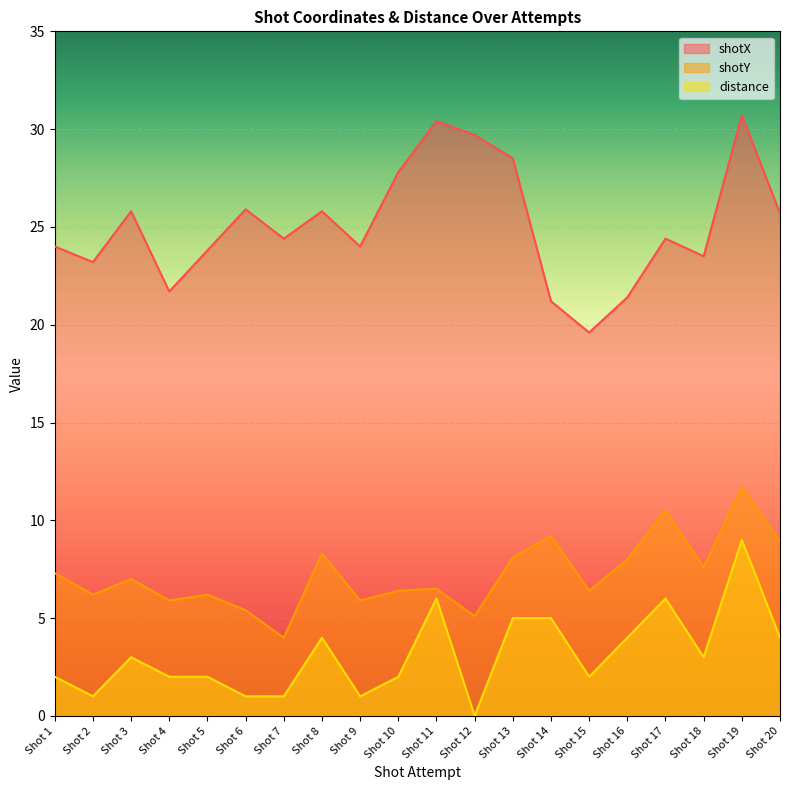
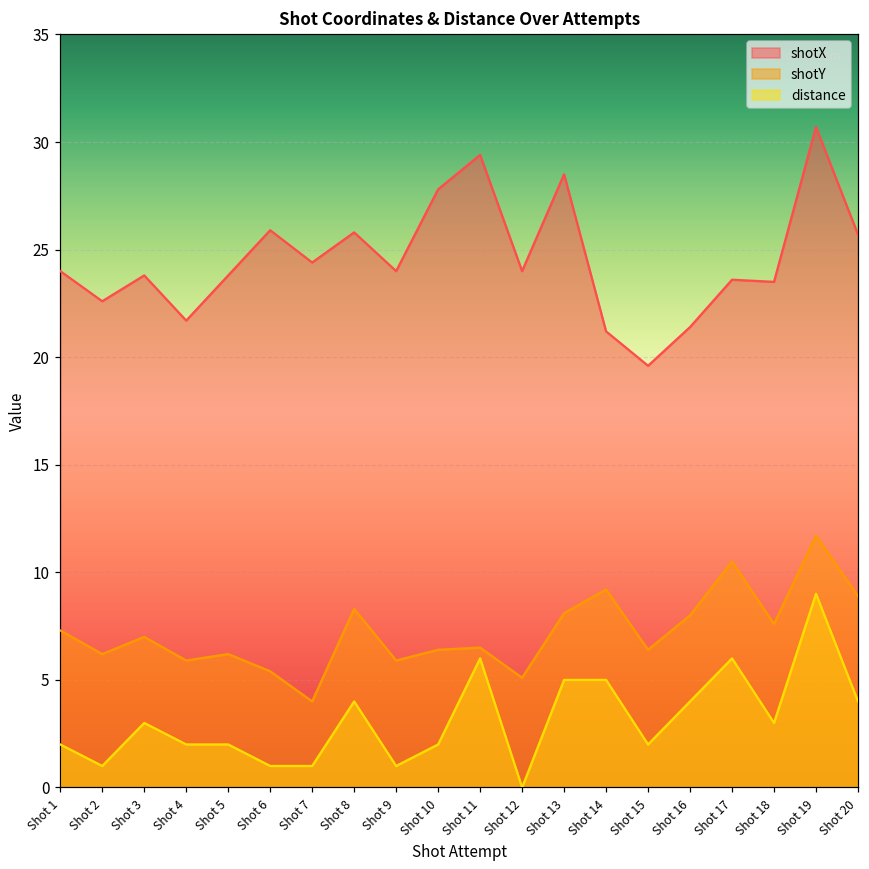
  {
    "shotX": {
      "Shot 1": 24.0,
-     "Shot 2": 23.2,
-     "Shot 3": 25.8,
+     "Shot 2": 22.6,
+     "Shot 3": 23.8,
      "Shot 4": 21.7,
      "Shot 5": 23.8,
      "Shot 6": 25.9,
      "Shot 7": 24.4,
      "Shot 8": 25.8,
      "Shot 9": 24.0,
      "Shot 10": 27.8,
-     "Shot 11": 30.4,
-     "Shot 12": 29.7,
+     "Shot 11": 29.4,
+     "Shot 12": 24.0,
      "Shot 13": 28.5,
      "Shot 14": 21.2,
      "Shot 15": 19.6,
      "Shot 16": 21.4,
-     "Shot 17": 24.4,
+     "Shot 17": 23.6,
      "Shot 18": 23.5,
      "Shot 19": 30.7,
      "Shot 20": 25.7
    }
  }
